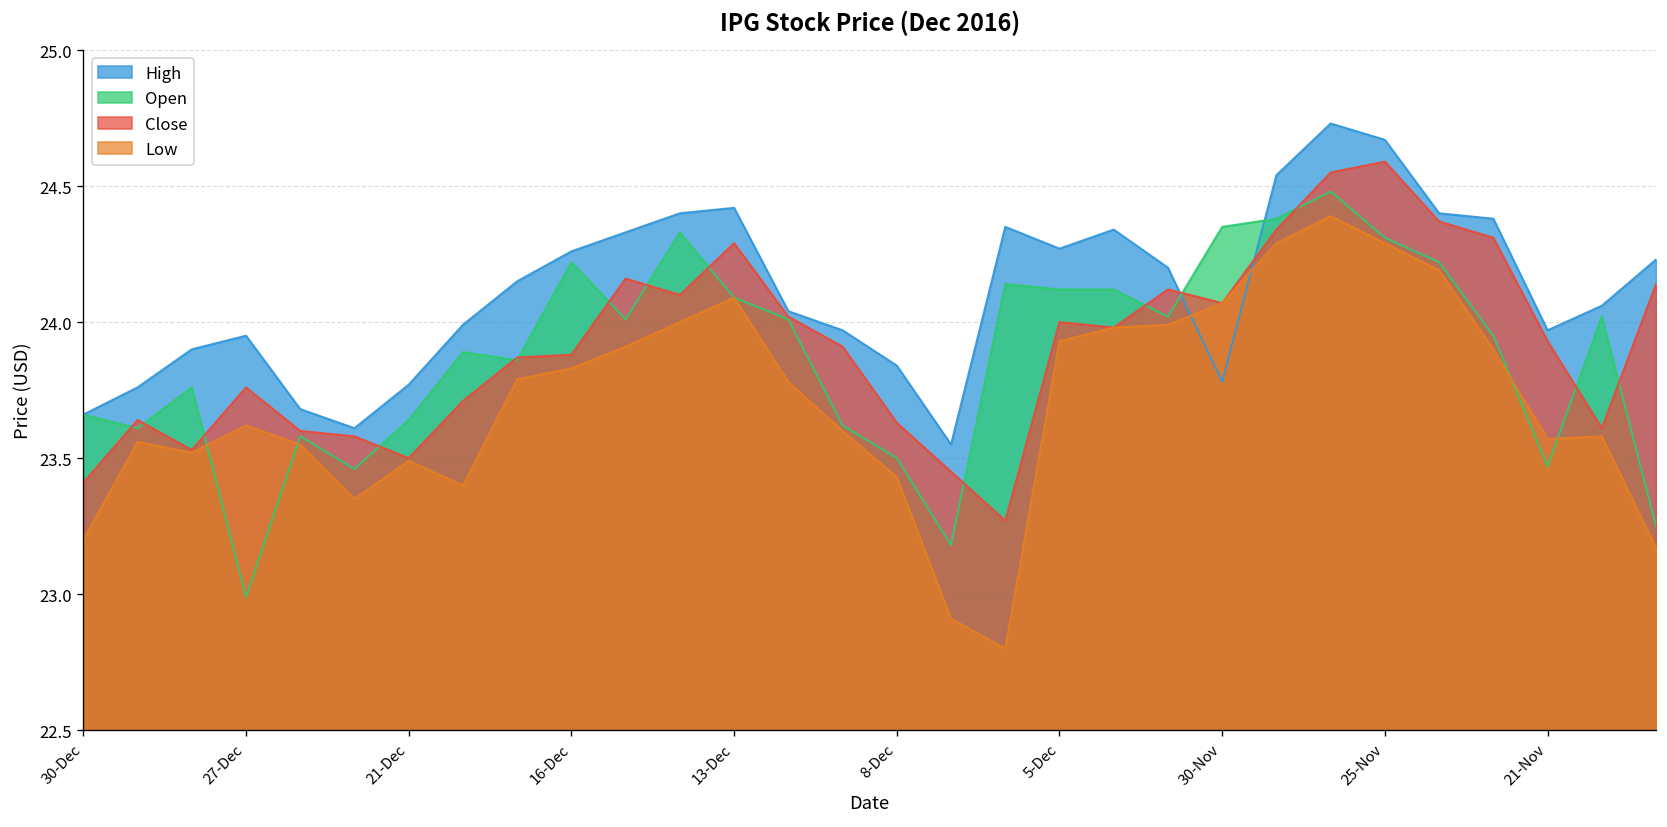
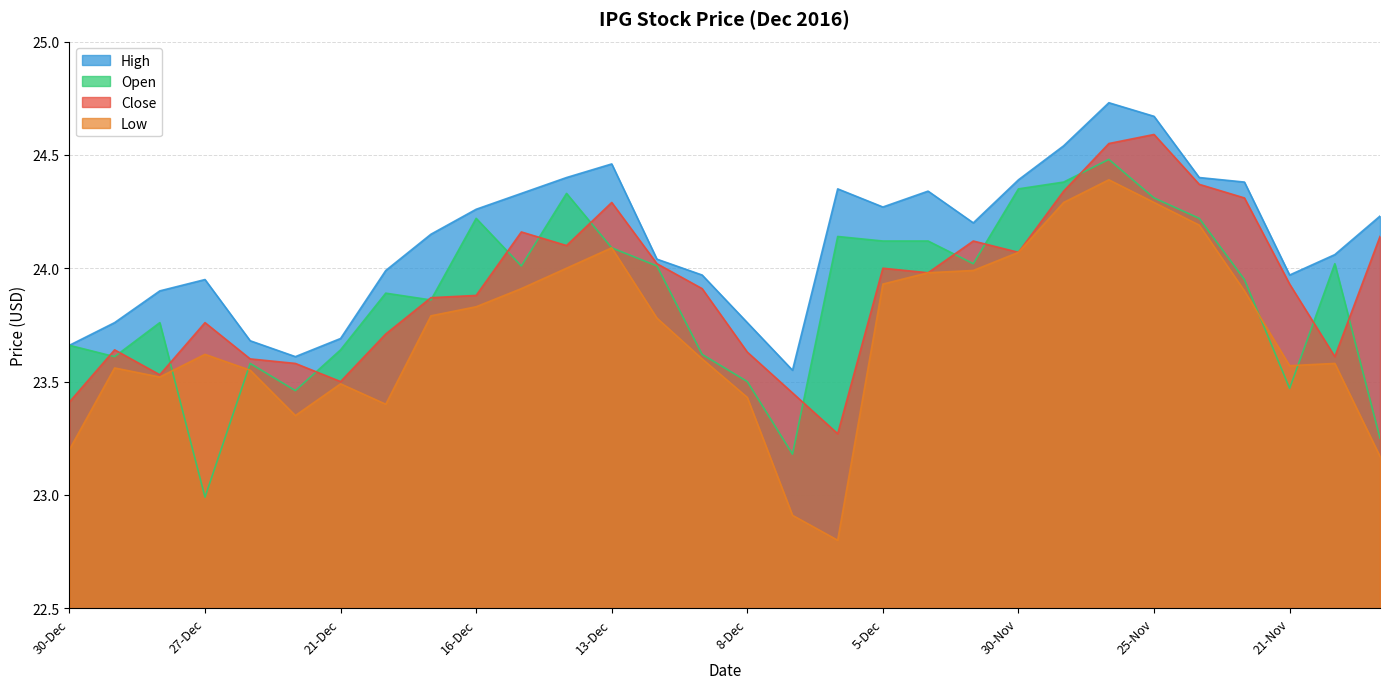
  {
    "High": {
      "27-Dec": 23.95,
-     "21-Dec": 23.77,
+     "21-Dec": 23.69,
      "16-Dec": 24.26,
-     "13-Dec": 24.42,
-     "8-Dec": 23.84,
+     "13-Dec": 24.46,
+     "8-Dec": 23.76,
      "5-Dec": 24.27,
-     "30-Nov": 23.78,
+     "30-Nov": 24.39,
      "25-Nov": 24.67,
      "21-Nov": 23.97
    },
    "Open": {
      "27-Dec": 22.99,
      "21-Dec": 23.64,
      "16-Dec": 24.22,
      "8-Dec": 23.50,
      "5-Dec": 24.12,
      "30-Nov": 24.35,
      "25-Nov": 24.31,
      "21-Nov": 23.47
    }
  }
